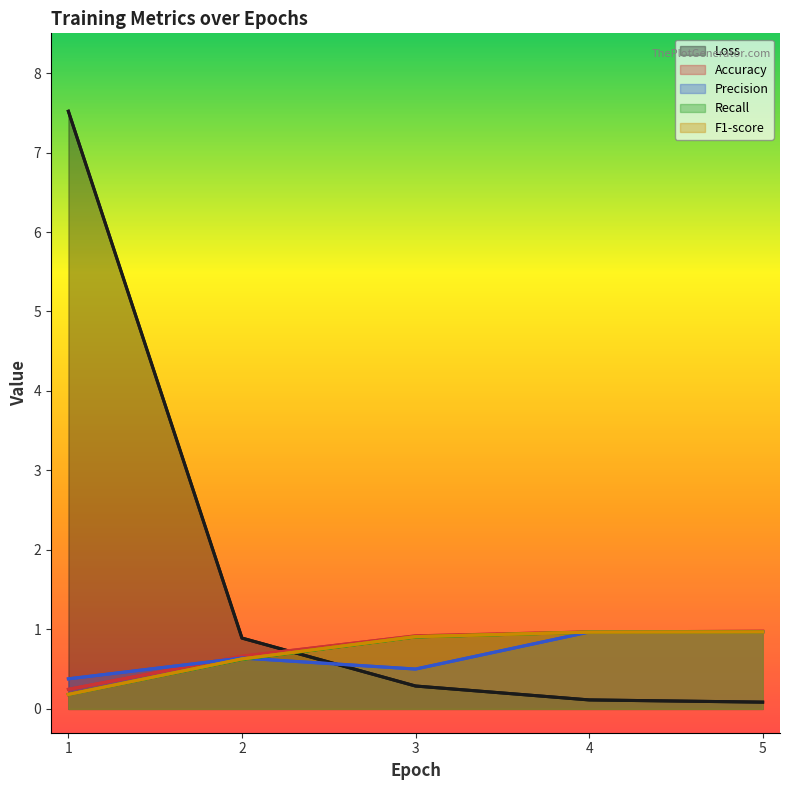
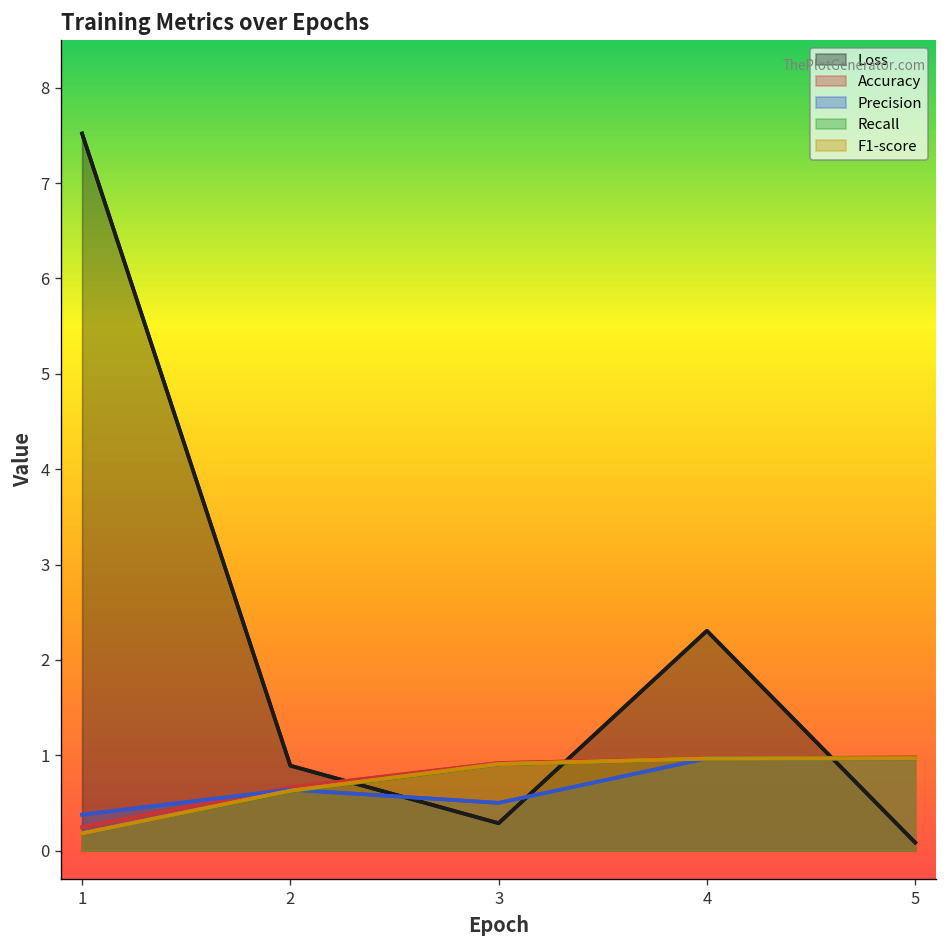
  {
    "Loss": {
      "1": 7.5,
      "2": 0.9,
      "3": 0.3,
-     "4": 0.1,
+     "4": 2.3,
      "5": 0.1
    },
    "Precision": {
      "1": 0.4,
      "3": 0.5
    }
  }
